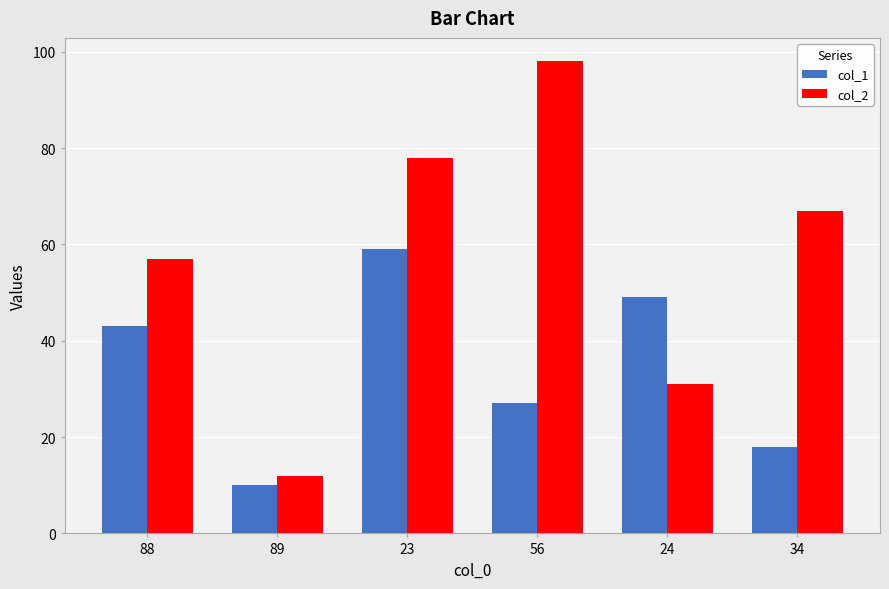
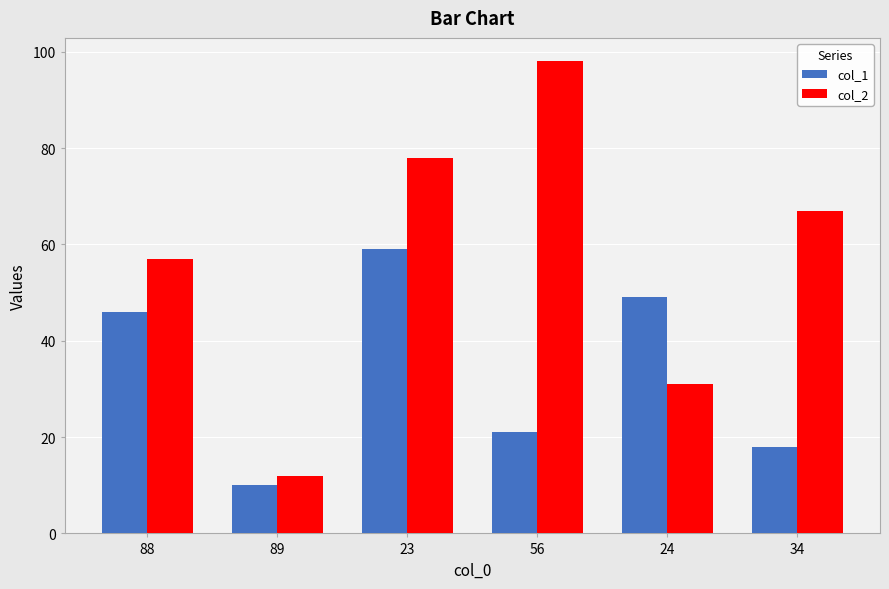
  {
    "col_1": {
-     "88": 43,
+     "88": 46,
      "89": 10,
      "23": 59,
-     "56": 27,
+     "56": 21,
      "24": 49,
      "34": 18
    },
    "col_2": {
      "88": 57,
      "89": 12,
      "23": 78,
      "56": 98,
      "24": 31,
      "34": 67
    }
  }
